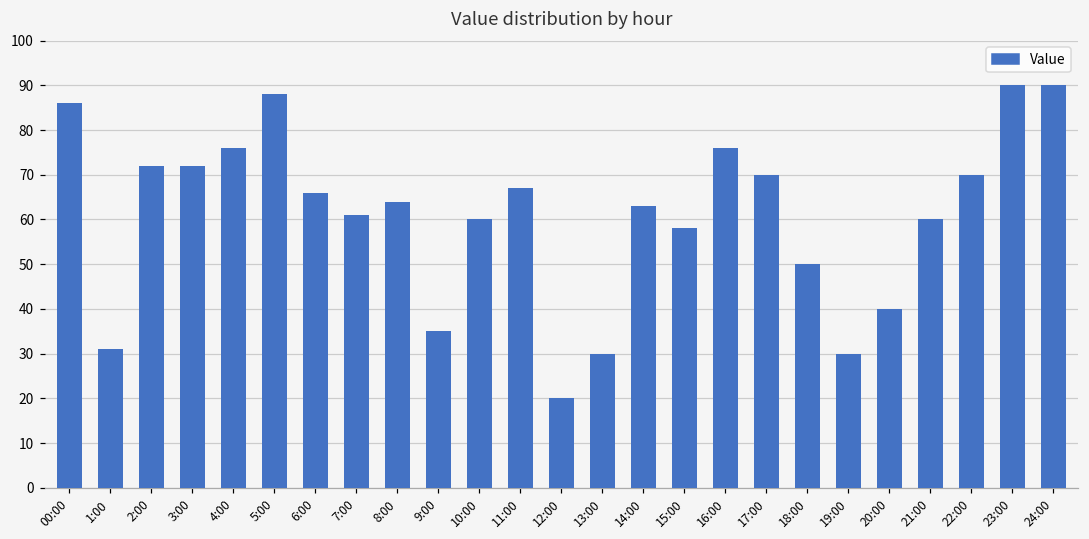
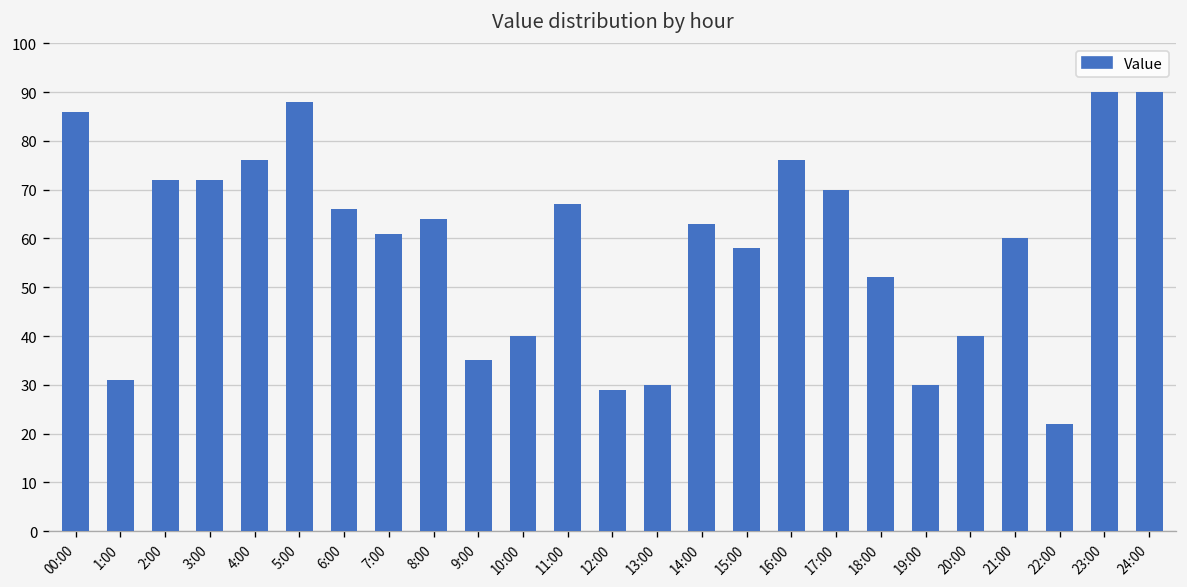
  {
    "00:00": 86,
    "1:00": 31,
    "2:00": 72,
    "3:00": 72,
    "4:00": 76,
    "5:00": 88,
    "6:00": 66,
    "7:00": 61,
    "8:00": 64,
    "9:00": 35,
-   "10:00": 60,
+   "10:00": 40,
    "11:00": 67,
-   "12:00": 20,
+   "12:00": 29,
    "13:00": 30,
    "14:00": 63,
    "15:00": 58,
    "16:00": 76,
    "17:00": 70,
-   "18:00": 50,
+   "18:00": 52,
    "19:00": 30,
    "20:00": 40,
    "21:00": 60,
-   "22:00": 70,
+   "22:00": 22,
    "23:00": 90,
    "24:00": 90
  }
